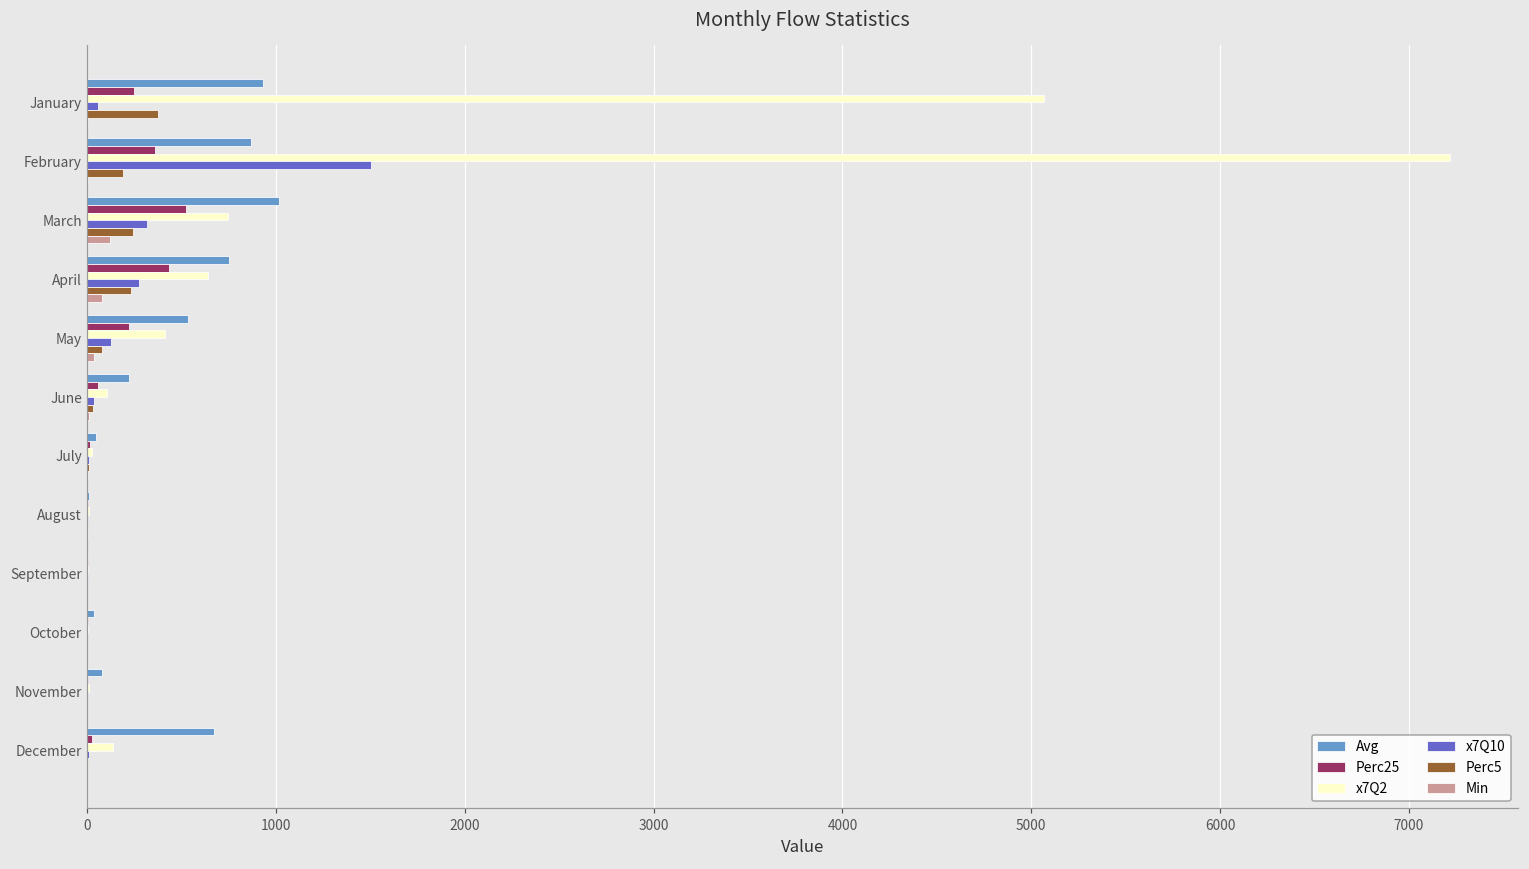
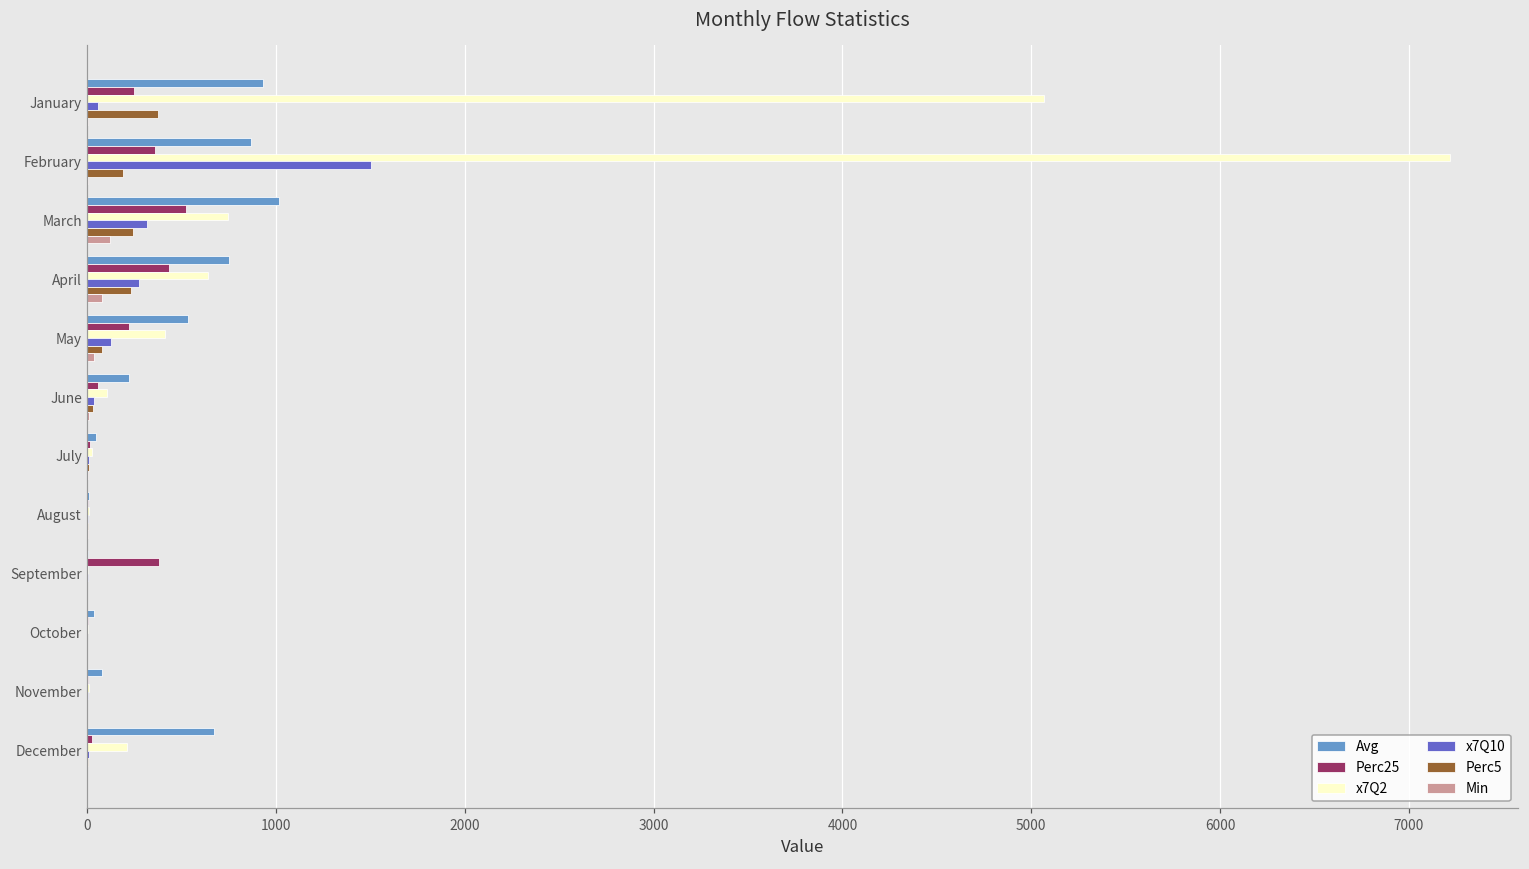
  {
    "Perc25": {
      "January": 250,
      "February": 360,
      "March": 520,
      "April": 430,
      "May": 220,
      "June": 50,
-     "September": 0,
+     "September": 380,
      "December": 30
    },
    "x7Q2": {
      "January": 5070,
      "February": 7220,
      "March": 740,
      "April": 640,
      "May": 410,
      "June": 110,
      "July": 20,
-     "December": 140
+     "December": 210
    },
    "Perc5": {
      "January": 370,
      "February": 190,
      "March": 240,
      "April": 230,
      "May": 80,
      "June": 30
    },
    "Min": {
      "March": 120,
      "April": 80,
      "May": 40
    }
  }
